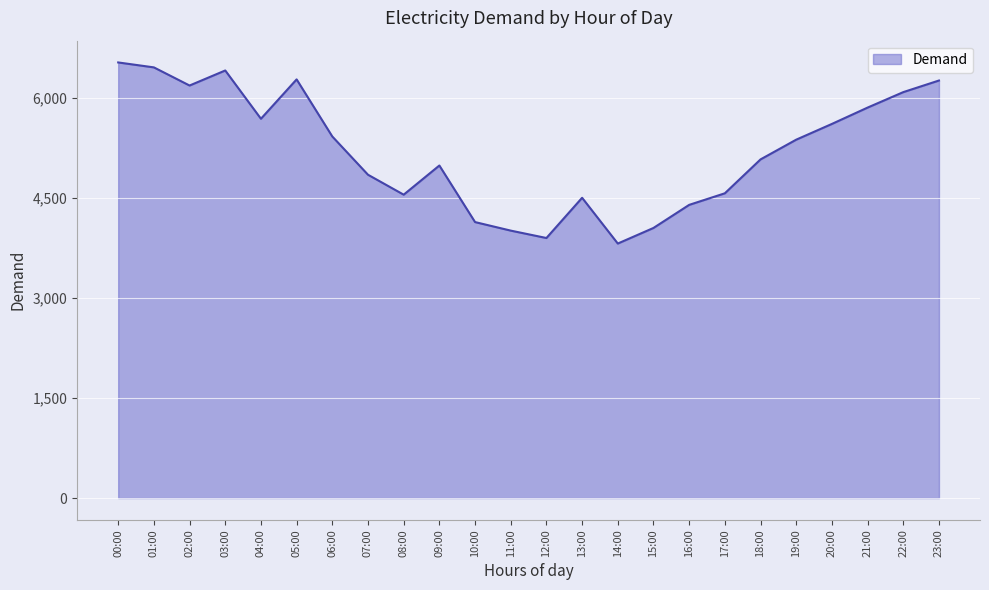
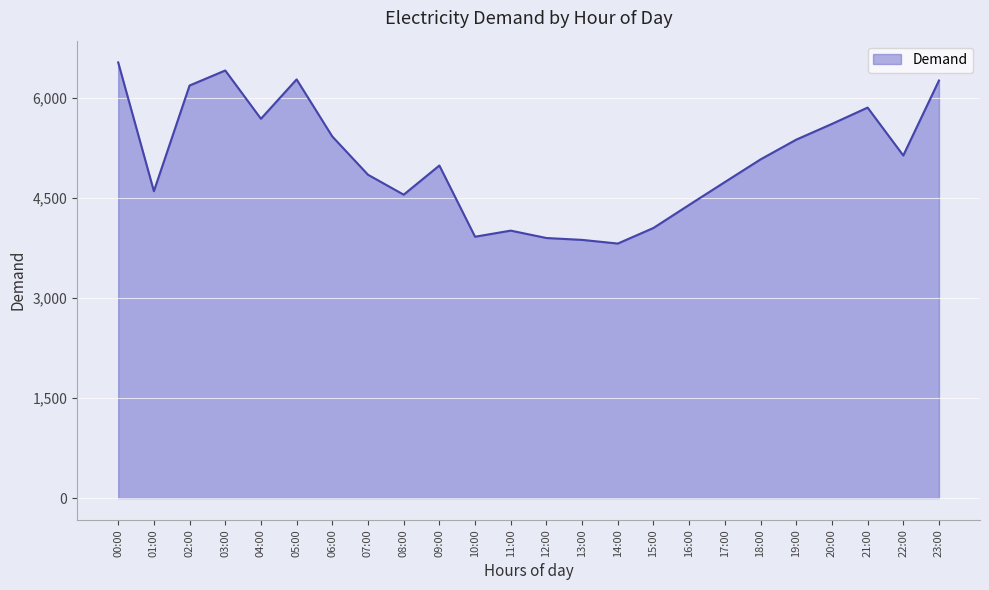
  {
    "00:00": "6,500",
-   "01:00": "6,500",
+   "01:00": "4,600",
    "02:00": "6,200",
    "03:00": "6,400",
    "04:00": "5,700",
    "05:00": "6,300",
    "06:00": "5,400",
    "07:00": "4,800",
    "08:00": "4,600",
    "09:00": "5,000",
-   "10:00": "4,100",
+   "10:00": "3,900",
    "11:00": "4,000",
    "12:00": "3,900",
-   "13:00": "4,500",
+   "13:00": "3,900",
    "14:00": "3,800",
    "15:00": "4,100",
    "16:00": "4,400",
-   "17:00": "4,600",
+   "17:00": "4,700",
    "18:00": "5,100",
    "19:00": "5,400",
    "20:00": "5,600",
    "21:00": "5,900",
-   "22:00": "6,100",
+   "22:00": "5,100",
    "23:00": "6,300"
  }
